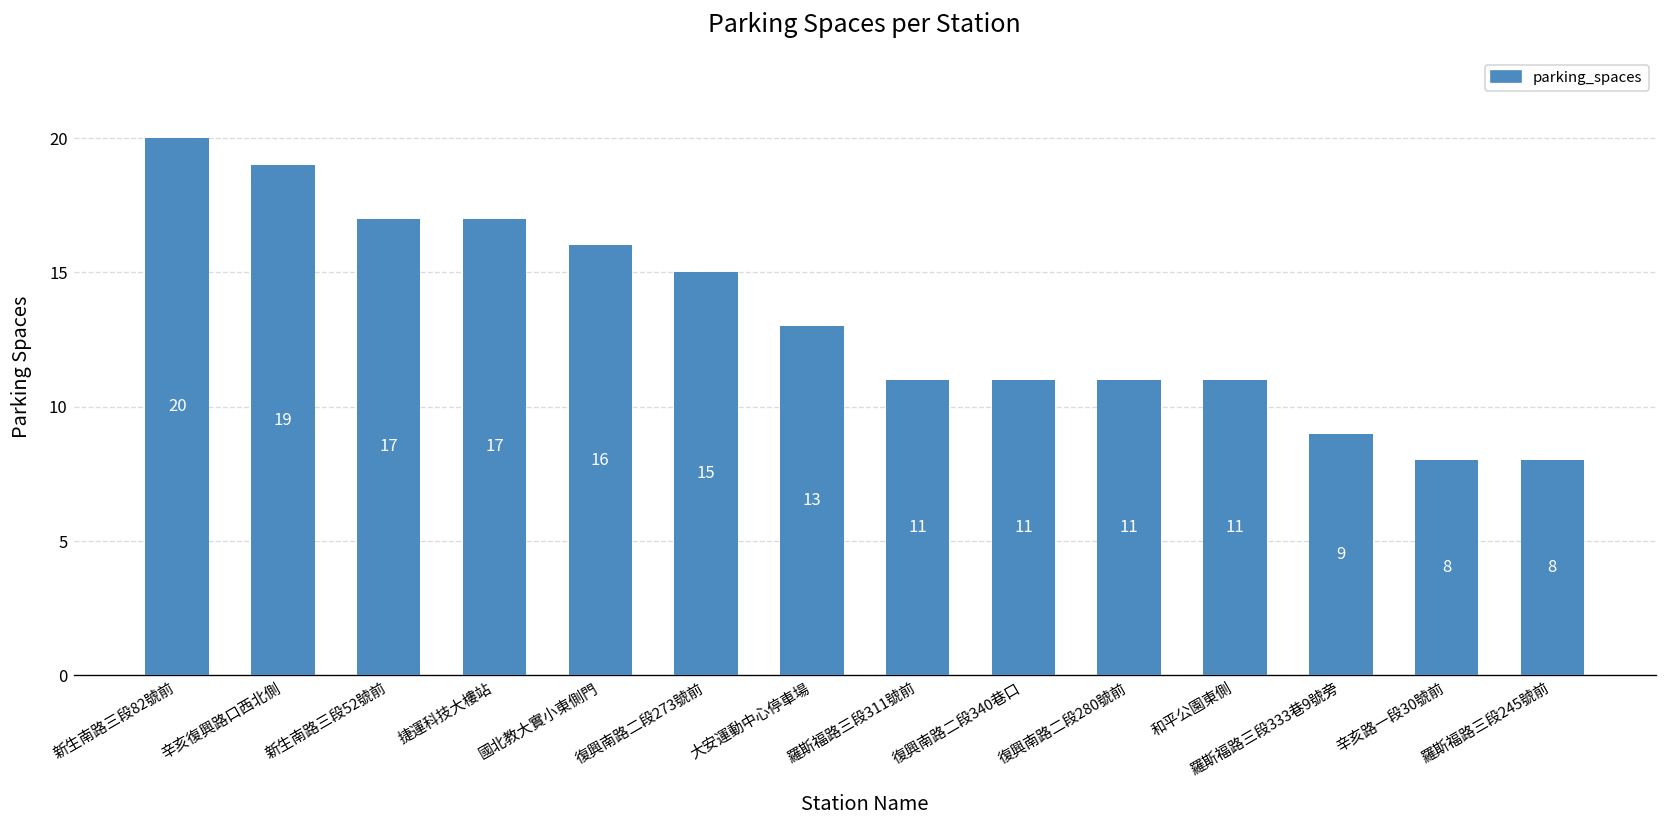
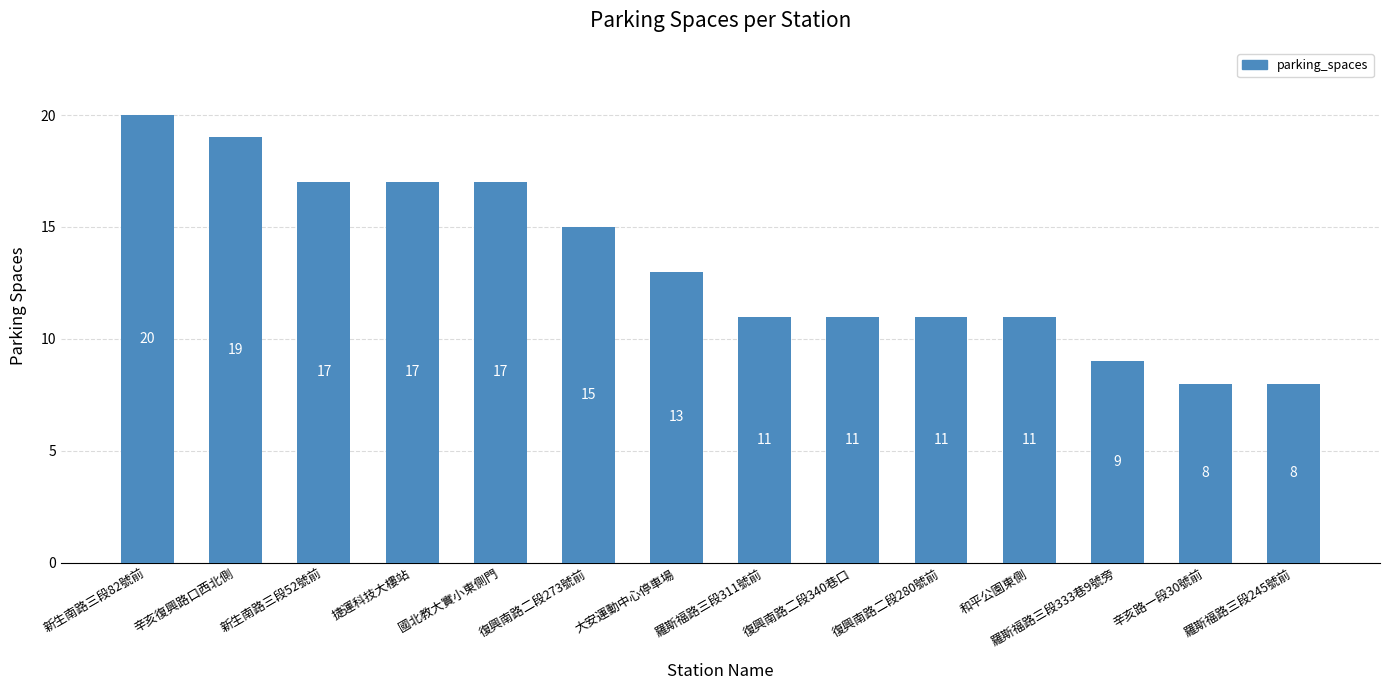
  {
    "新生南路三段82號前": 20,
    "辛亥復興路口西北側": 19,
    "新生南路三段52號前": 17,
    "捷運科技大樓站": 17,
-   "國北教大實小東側門": 16,
+   "國北教大實小東側門": 17,
    "復興南路二段273號前": 15,
    "大安運動中心停車場": 13,
    "羅斯福路三段311號前": 11,
    "復興南路二段340巷口": 11,
    "復興南路二段280號前": 11,
    "和平公園東側": 11,
    "羅斯福路三段333巷9號旁": 9,
    "辛亥路一段30號前": 8,
    "羅斯福路三段245號前": 8
  }
